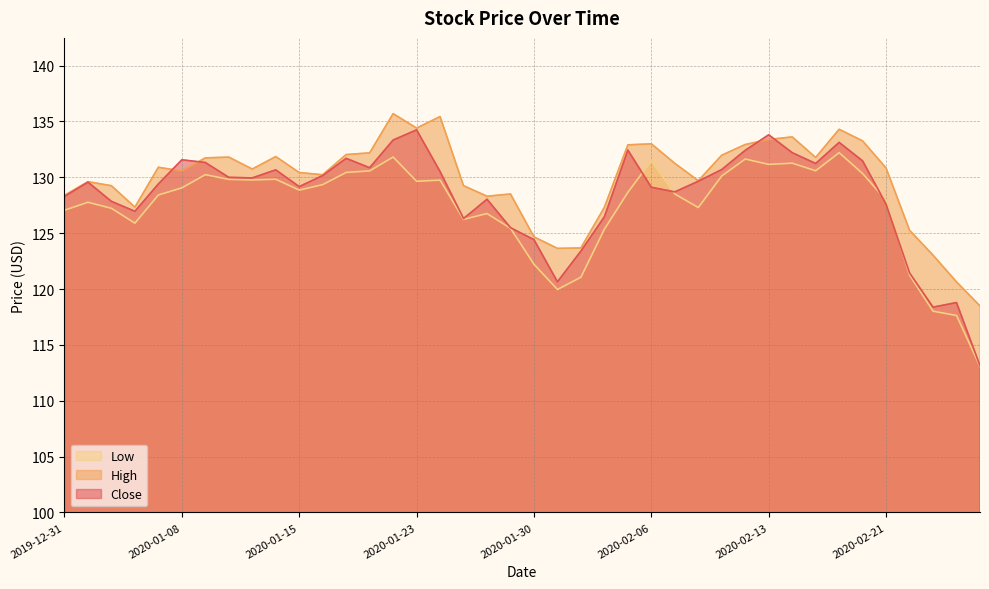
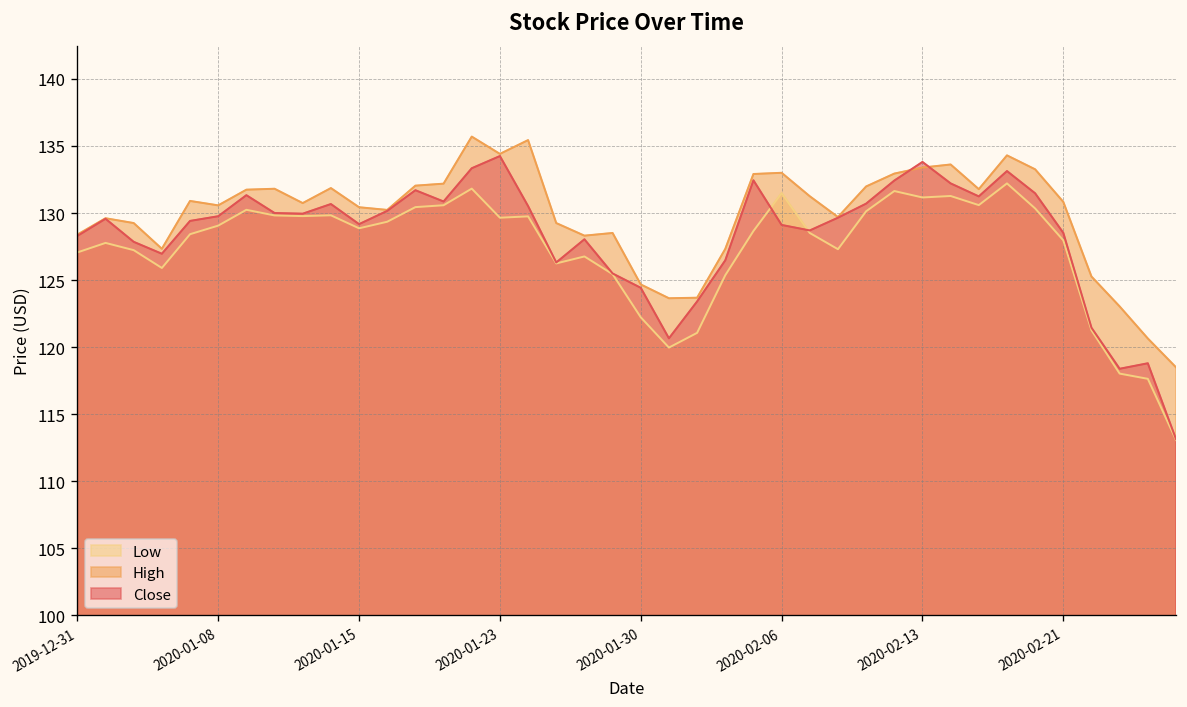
  {
    "Close": {
-     "2020-01-08": 131.6,
+     "2020-01-08": 129.8,
      "2020-01-15": 129.2,
      "2020-01-30": 124.4,
      "2020-02-06": 129.1,
      "2020-02-13": 133.8,
-     "2020-02-21": 127.6
+     "2020-02-21": 128.5
    }
  }
